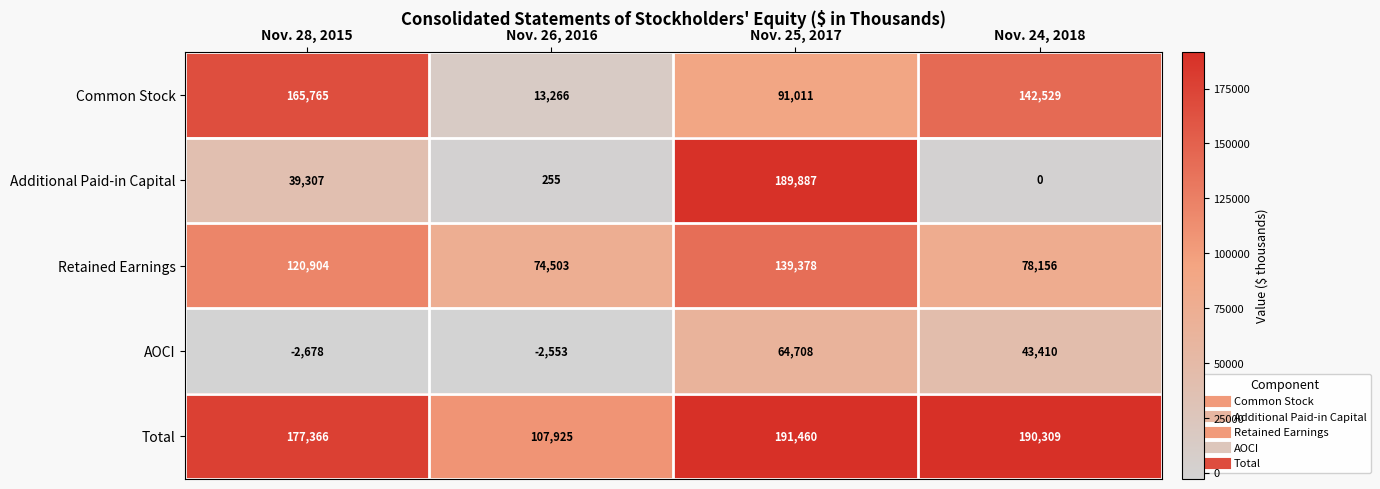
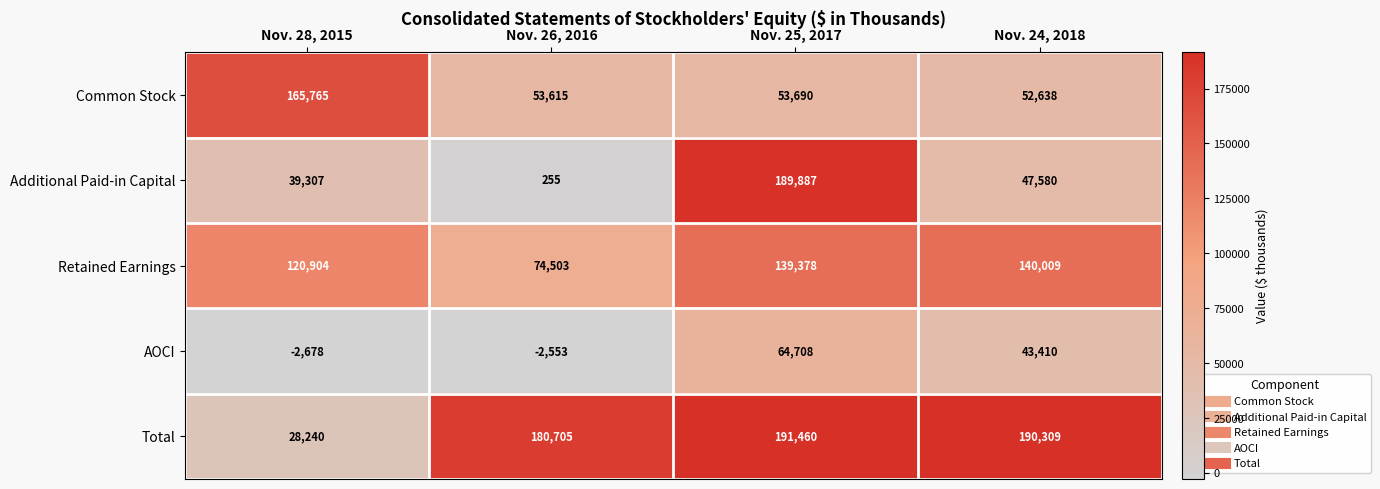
  {
    "Common Stock": {
      "Nov. 28, 2015": "165,765",
-     "Nov. 26, 2016": "13,266",
-     "Nov. 25, 2017": "91,011",
-     "Nov. 24, 2018": "142,529"
+     "Nov. 26, 2016": "53,615",
+     "Nov. 25, 2017": "53,690",
+     "Nov. 24, 2018": "52,638"
    },
    "Additional Paid-in Capital": {
      "Nov. 28, 2015": "39,307",
      "Nov. 26, 2016": "255",
      "Nov. 25, 2017": "189,887",
-     "Nov. 24, 2018": "0"
+     "Nov. 24, 2018": "47,580"
    },
    "Retained Earnings": {
      "Nov. 28, 2015": "120,904",
      "Nov. 26, 2016": "74,503",
      "Nov. 25, 2017": "139,378",
-     "Nov. 24, 2018": "78,156"
+     "Nov. 24, 2018": "140,009"
    },
    "AOCI": {
      "Nov. 28, 2015": "-2,678",
      "Nov. 26, 2016": "-2,553",
      "Nov. 25, 2017": "64,708",
      "Nov. 24, 2018": "43,410"
    },
    "Total": {
-     "Nov. 28, 2015": "177,366",
-     "Nov. 26, 2016": "107,925",
+     "Nov. 28, 2015": "28,240",
+     "Nov. 26, 2016": "180,705",
      "Nov. 25, 2017": "191,460",
      "Nov. 24, 2018": "190,309"
    }
  }
